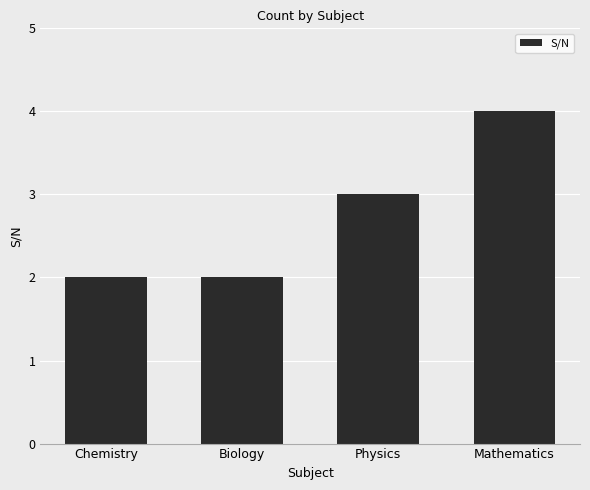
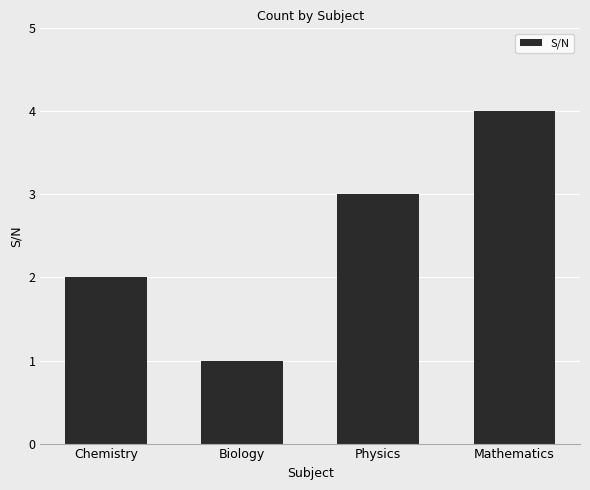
  {
    "Chemistry": 2,
-   "Biology": 2,
+   "Biology": 1,
    "Physics": 3,
    "Mathematics": 4
  }
